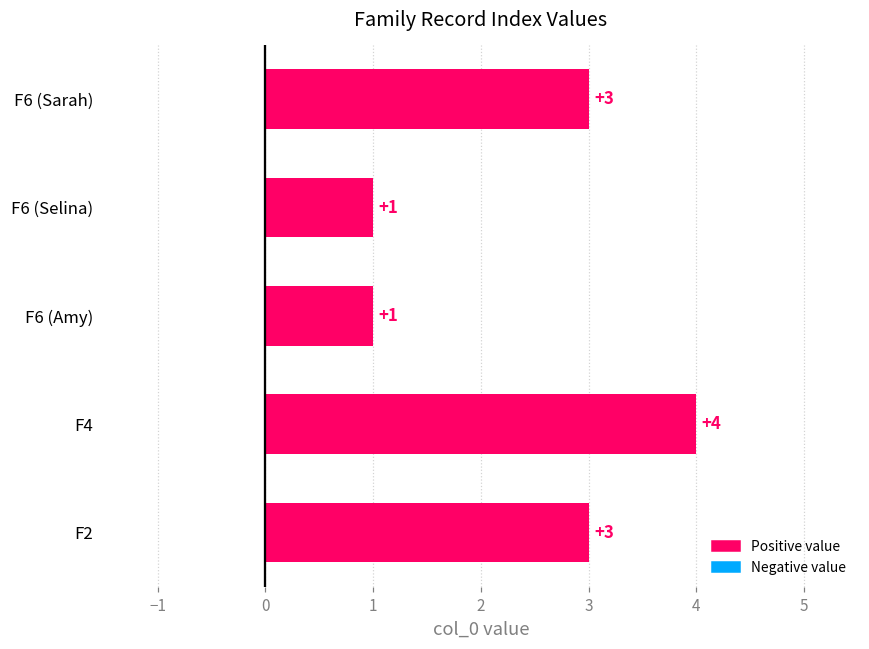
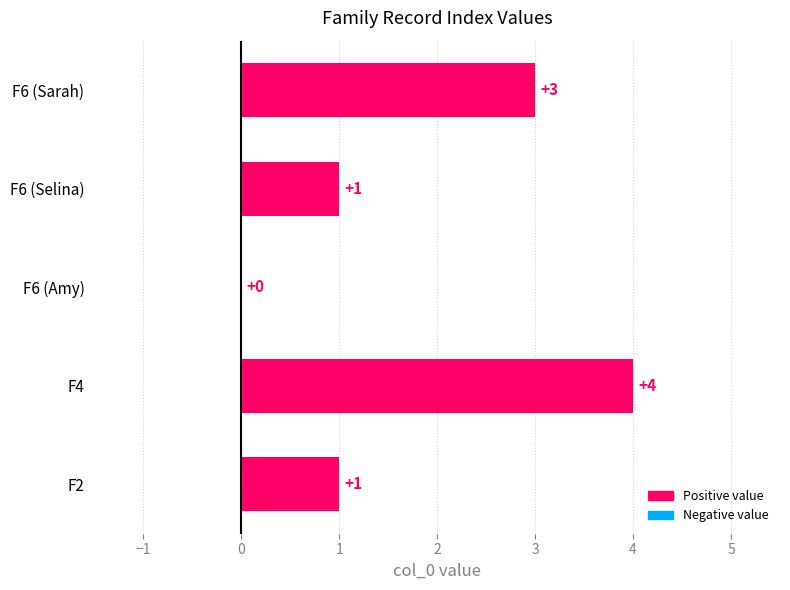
  {
    "F6 (Sarah)": "+3",
    "F6 (Selina)": "+1",
-   "F6 (Amy)": "+1",
+   "F6 (Amy)": "+0",
    "F4": "+4",
-   "F2": "+3"
+   "F2": "+1"
  }
